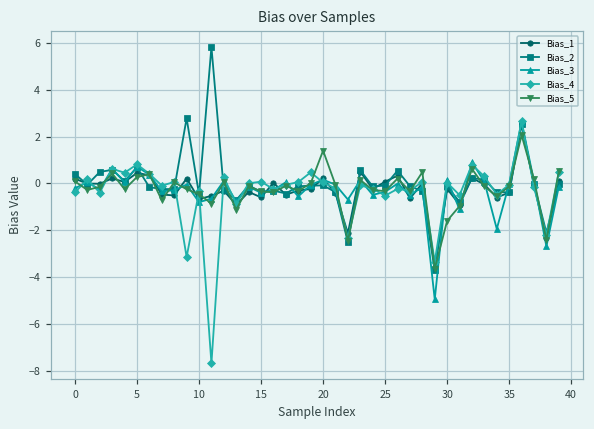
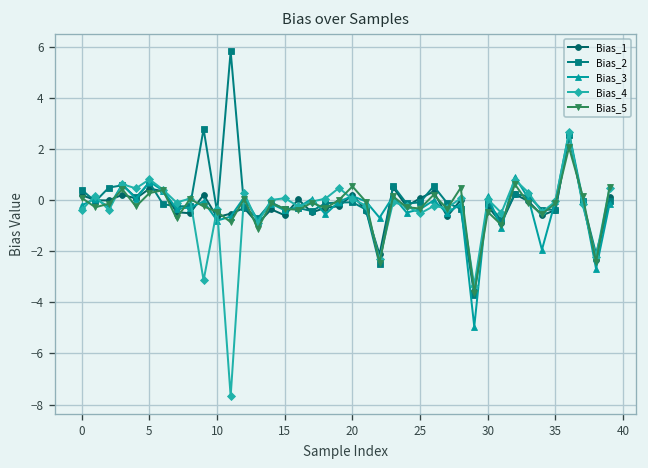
  {
    "Bias_5": {
      "5": 0.3,
-     "20": 1.4,
-     "30": -1.6
+     "20": 0.5,
+     "30": -0.5
    }
  }
